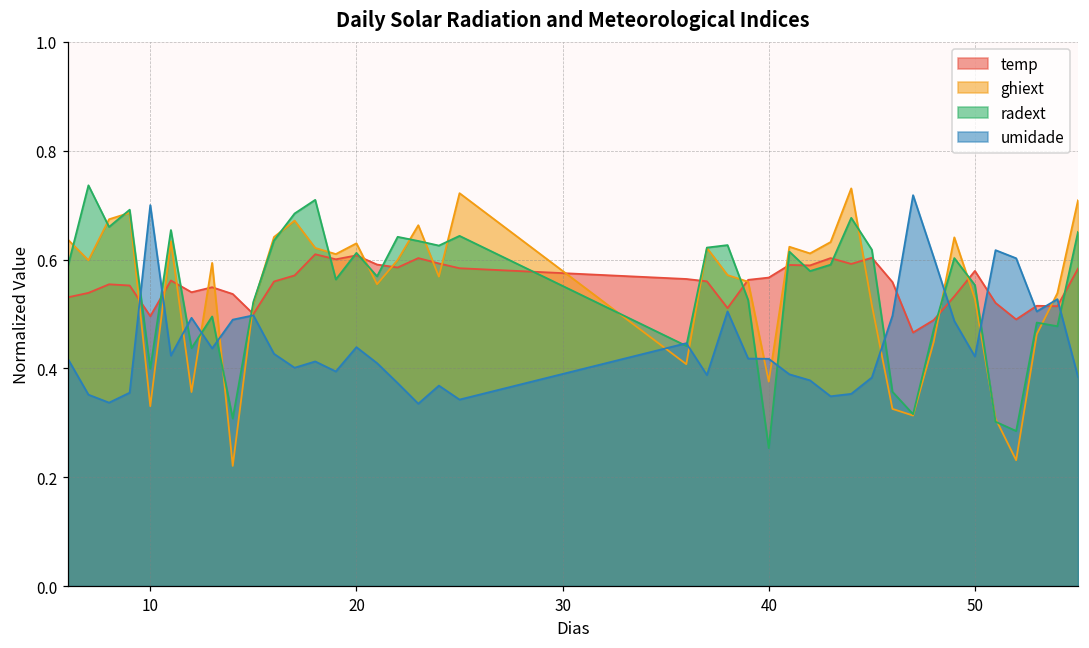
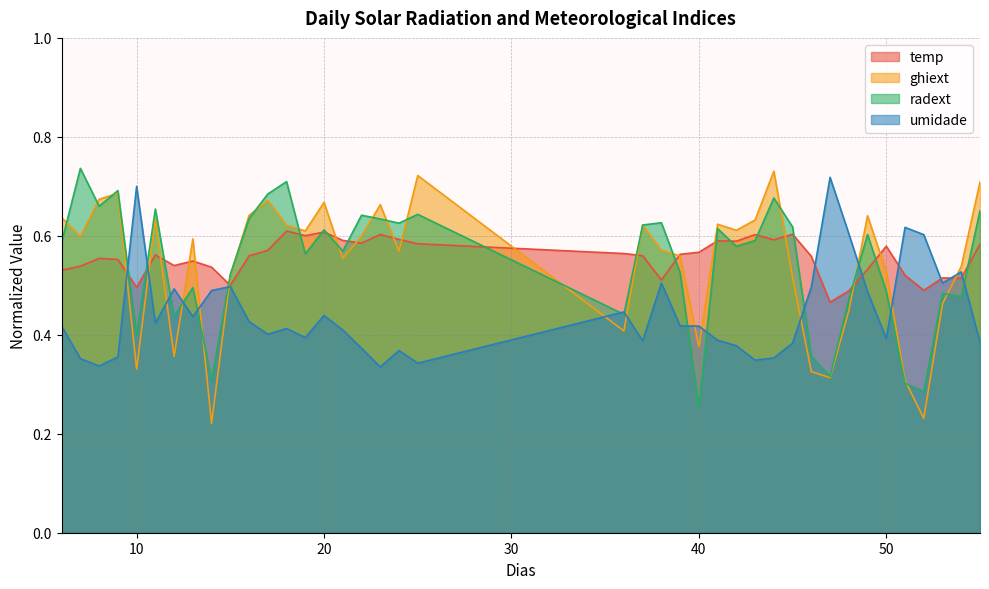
  {
    "temp": {
      "10": 0.50,
      "40": 0.57,
      "50": 0.58
    },
    "ghiext": {
      "10": 0.33,
-     "20": 0.63,
+     "20": 0.67,
      "40": 0.38,
      "50": 0.53
    },
    "radext": {
      "10": 0.40,
      "40": 0.25,
-     "50": 0.55
+     "50": 0.49
    },
    "umidade": {
      "10": 0.70,
      "20": 0.44,
      "40": 0.42,
-     "50": 0.42
+     "50": 0.39
    }
  }
